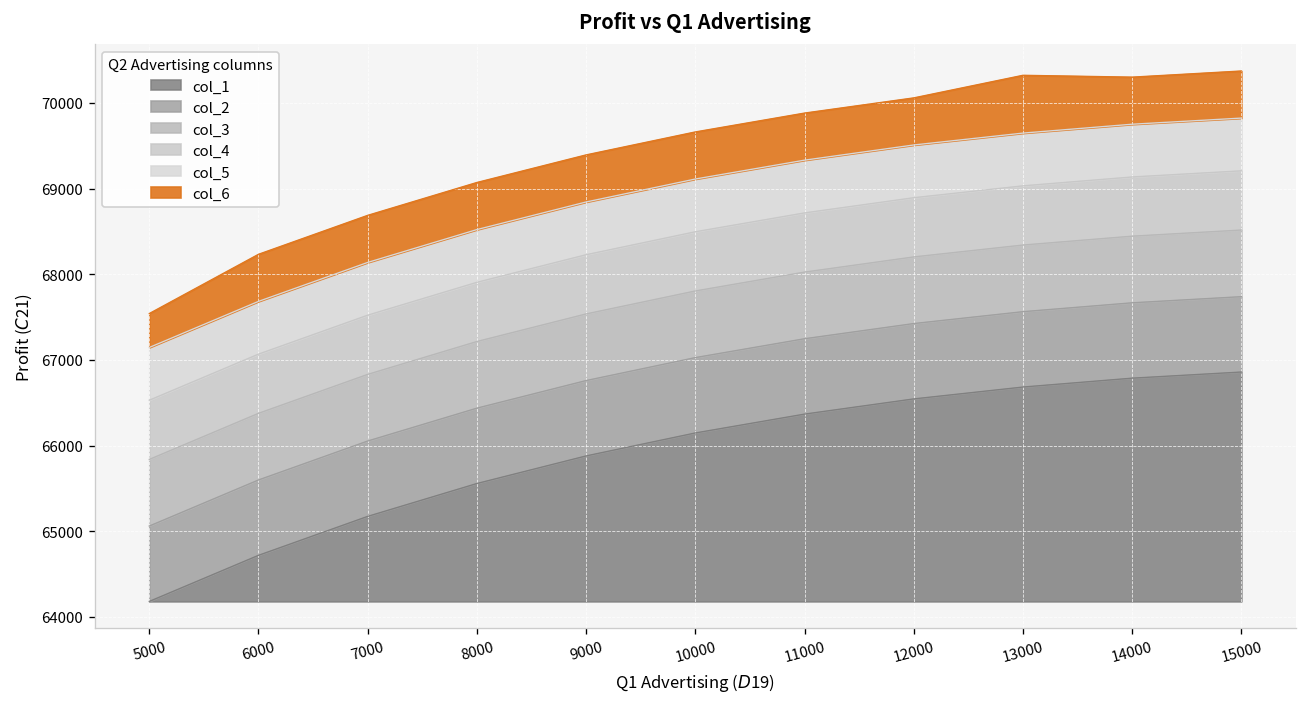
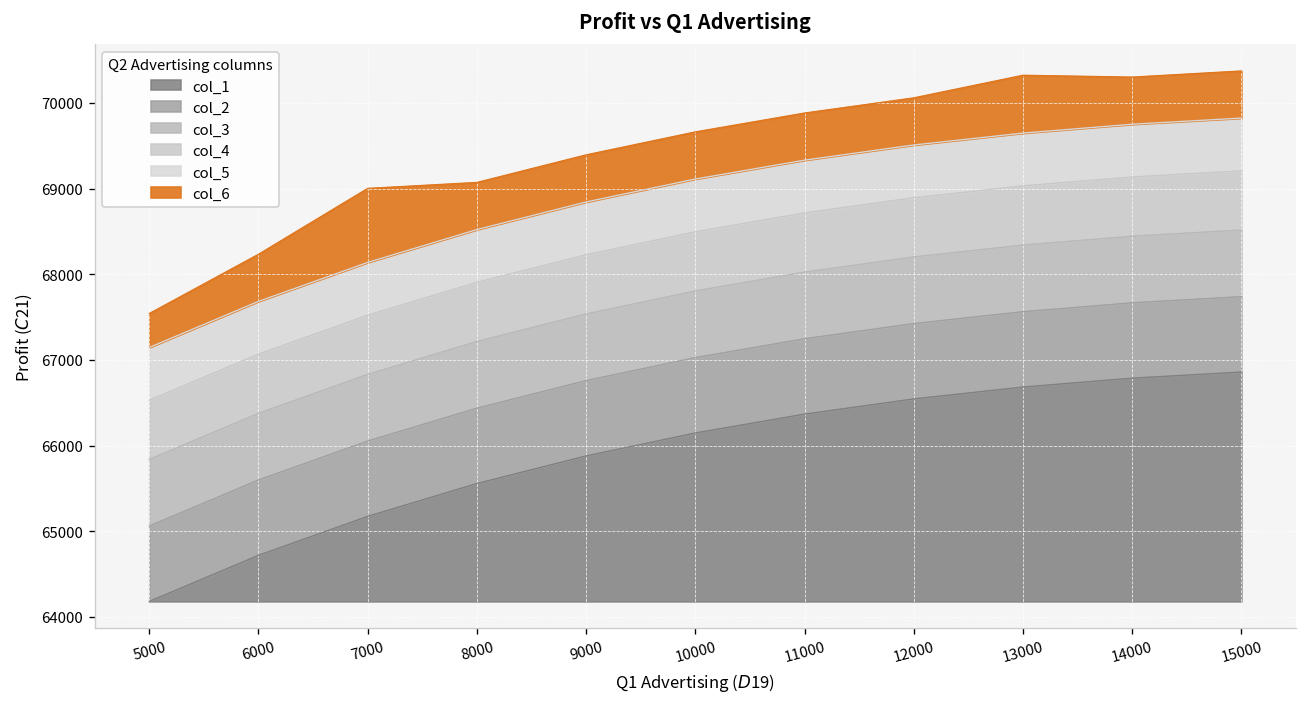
  {
    "col_6": {
      "5000": 67500,
      "6000": 68200,
-     "7000": 68700,
+     "7000": 69000,
      "8000": 69100,
      "9000": 69400,
      "10000": 69700,
      "11000": 69900,
      "12000": 70100,
      "13000": 70300,
      "14000": 70300,
      "15000": 70400
    }
  }
